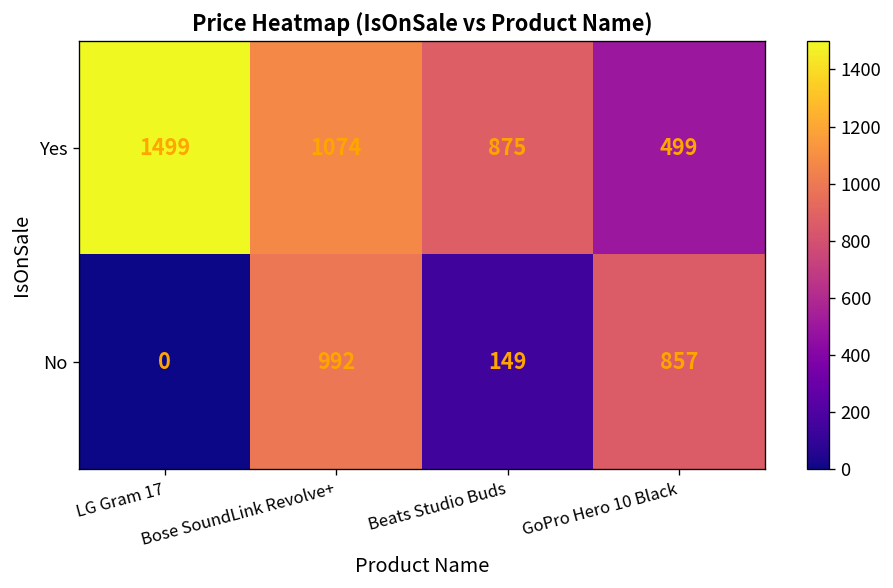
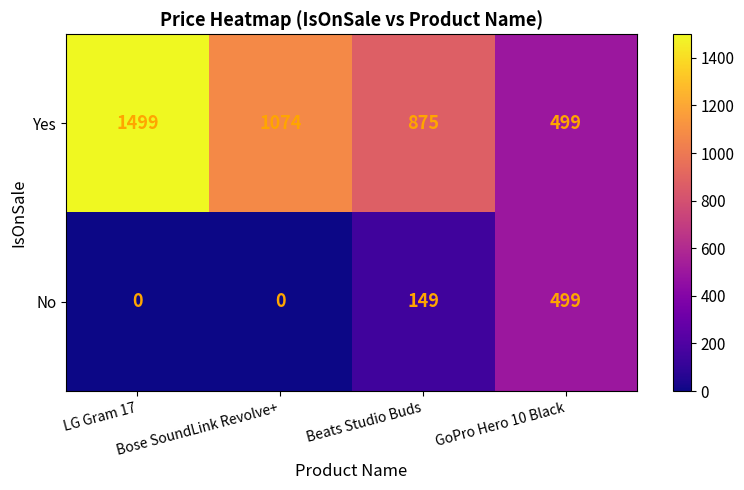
  {
    "Yes": {
      "LG Gram 17": 1499,
      "Bose SoundLink Revolve+": 1074,
      "Beats Studio Buds": 875,
      "GoPro Hero 10 Black": 499
    },
    "No": {
      "LG Gram 17": 0,
-     "Bose SoundLink Revolve+": 992,
+     "Bose SoundLink Revolve+": 0,
      "Beats Studio Buds": 149,
-     "GoPro Hero 10 Black": 857
+     "GoPro Hero 10 Black": 499
    }
  }
